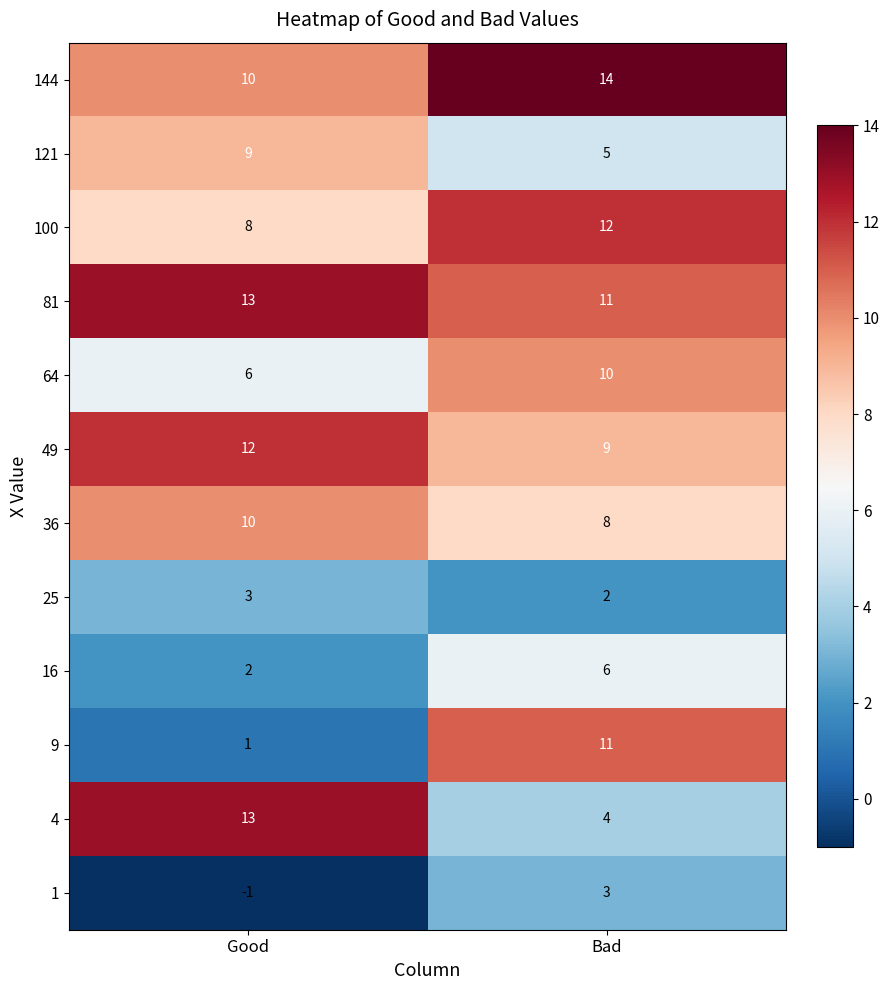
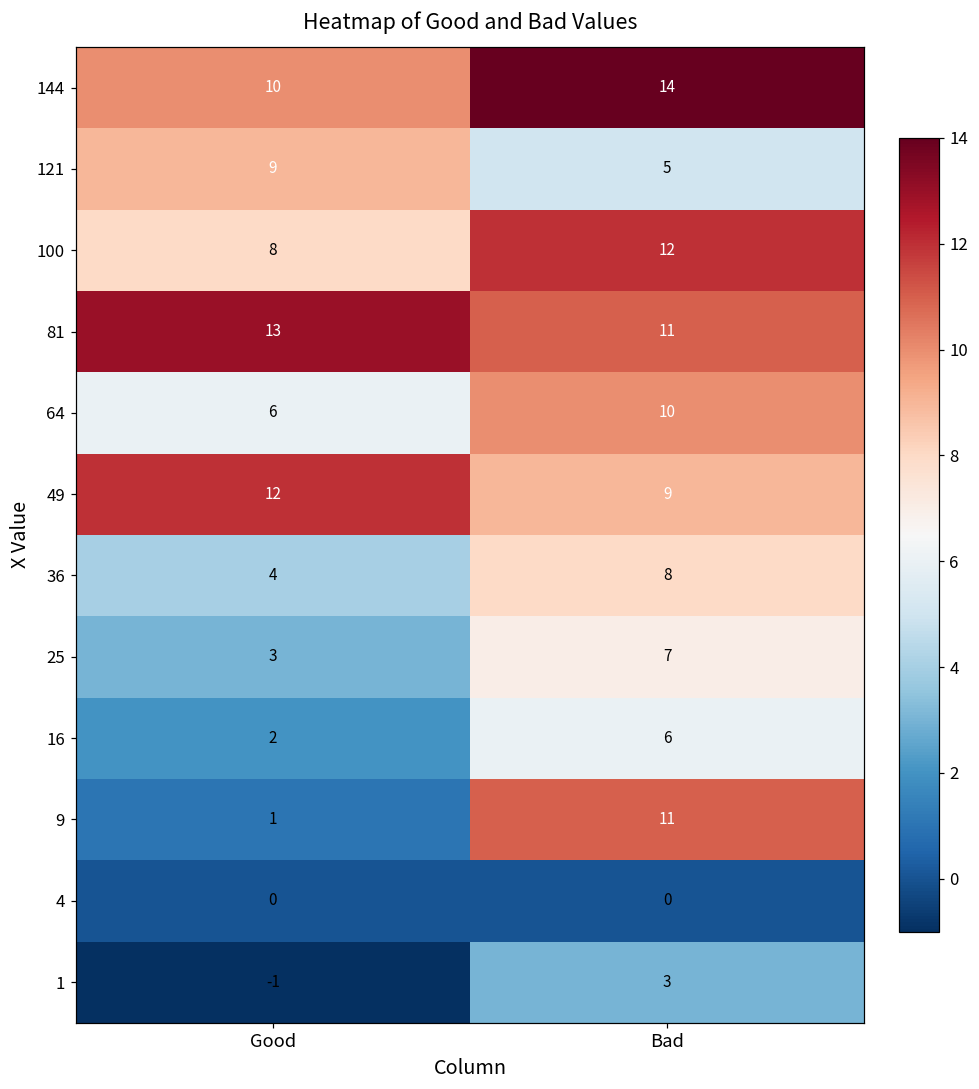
  {
    "144": {
      "Good": 10,
      "Bad": 14
    },
    "121": {
      "Good": 9,
      "Bad": 5
    },
    "100": {
      "Good": 8,
      "Bad": 12
    },
    "81": {
      "Good": 13,
      "Bad": 11
    },
    "64": {
      "Good": 6,
      "Bad": 10
    },
    "49": {
      "Good": 12,
      "Bad": 9
    },
    "36": {
-     "Good": 10,
+     "Good": 4,
      "Bad": 8
    },
    "25": {
      "Good": 3,
-     "Bad": 2
+     "Bad": 7
    },
    "16": {
      "Good": 2,
      "Bad": 6
    },
    "9": {
      "Good": 1,
      "Bad": 11
    },
    "4": {
-     "Good": 13,
-     "Bad": 4
+     "Good": 0,
+     "Bad": 0
    },
    "1": {
      "Good": -1,
      "Bad": 3
    }
  }
